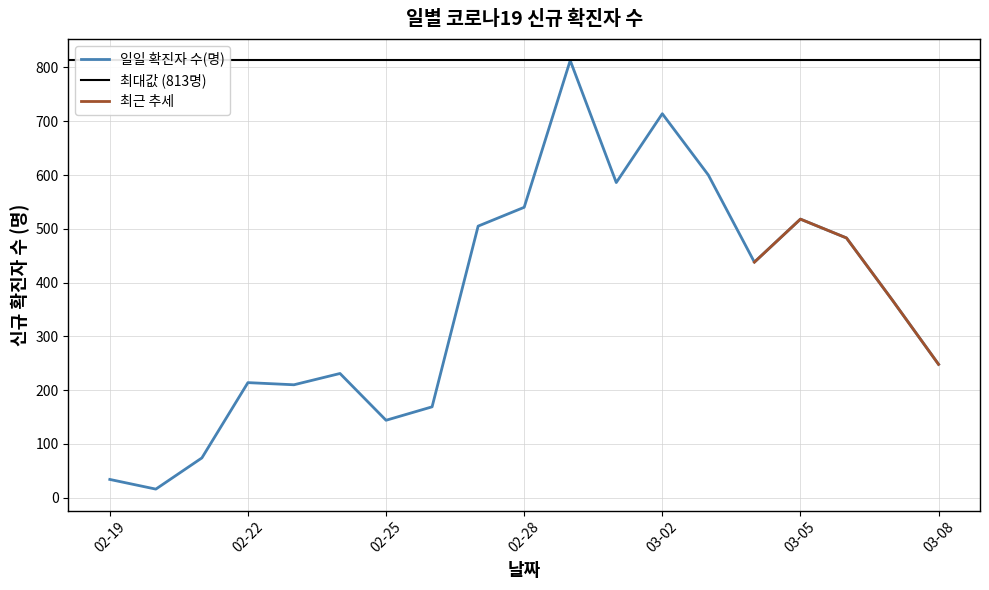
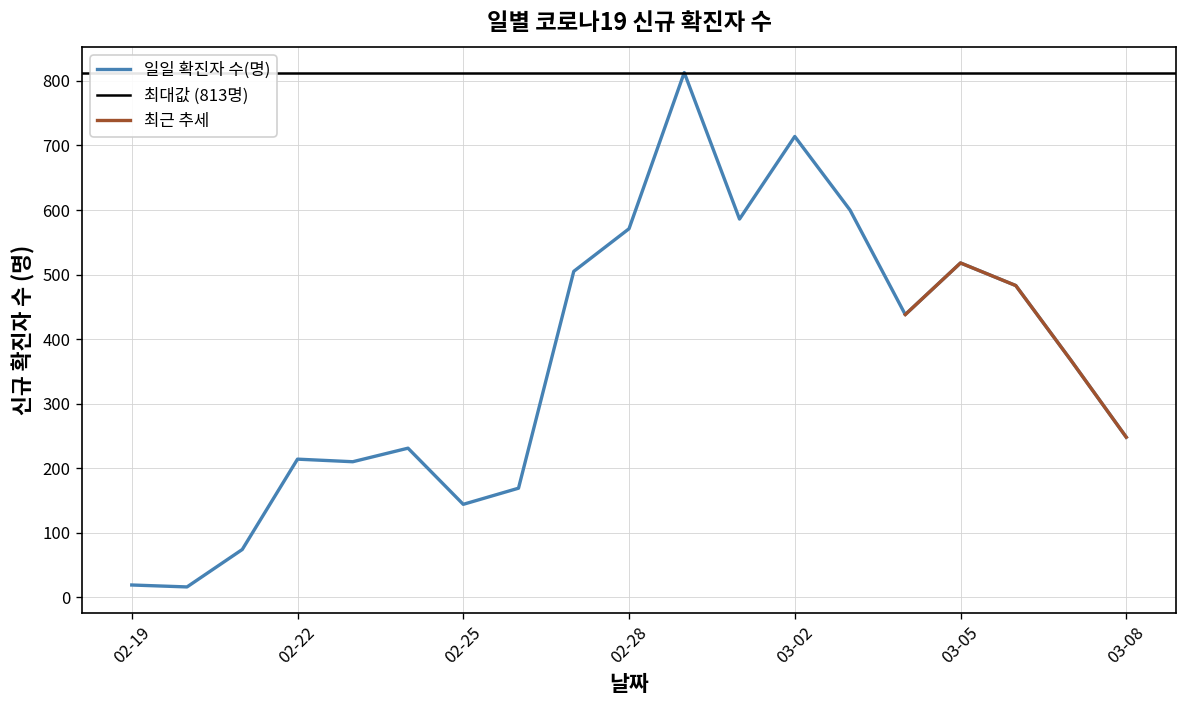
  {
    "일일 확진자 수(명)": {
-     "02-19": 30,
+     "02-19": 20,
      "02-22": 210,
      "02-25": 140,
-     "02-28": 540,
+     "02-28": 570,
      "03-02": 710
    }
  }
